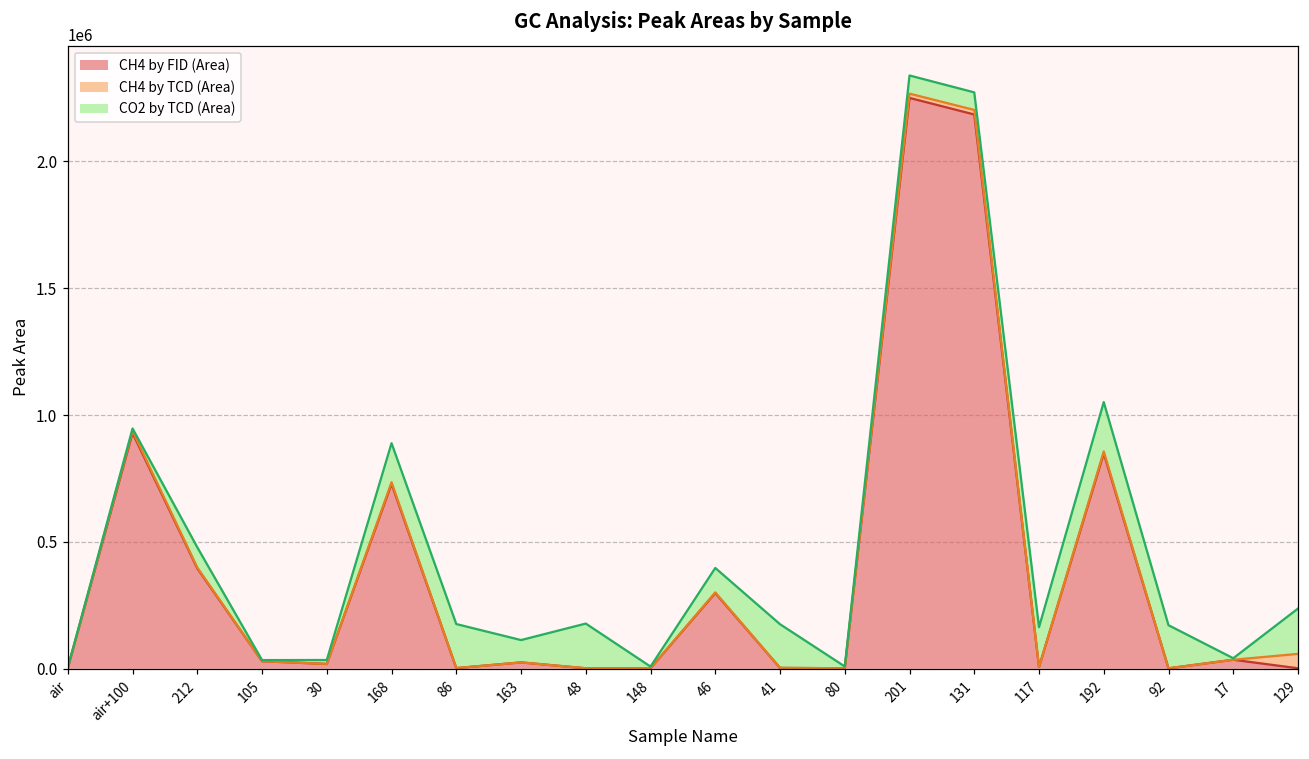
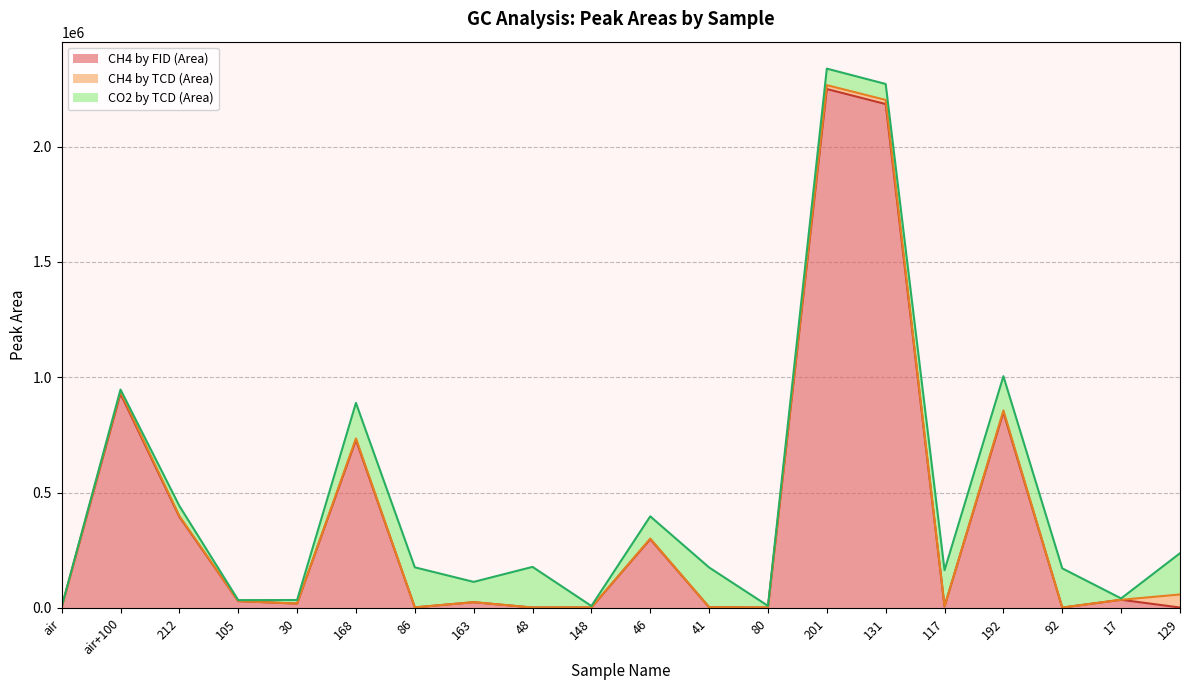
  {
    "CH4 by FID (Area)": {
      "201": 2250000,
      "131": 2180000,
      "129": 0
    },
    "CH4 by TCD (Area)": {
      "201": 20000,
      "131": 20000,
      "129": 60000
    },
    "CO2 by TCD (Area)": {
-     "212": 80000,
+     "212": 40000,
      "30": 20000,
      "168": 150000,
      "86": 170000,
      "163": 90000,
      "48": 180000,
      "46": 100000,
      "41": 170000,
      "201": 70000,
      "131": 70000,
      "117": 160000,
-     "192": 190000,
+     "192": 150000,
      "92": 170000,
      "129": 180000
    }
  }
